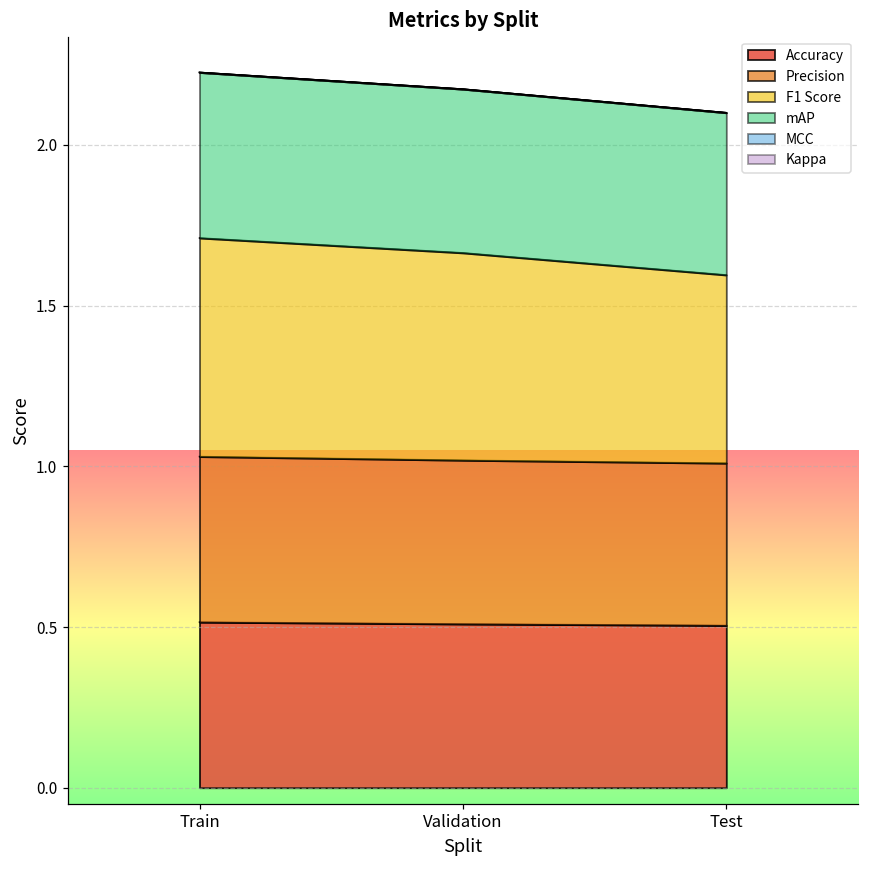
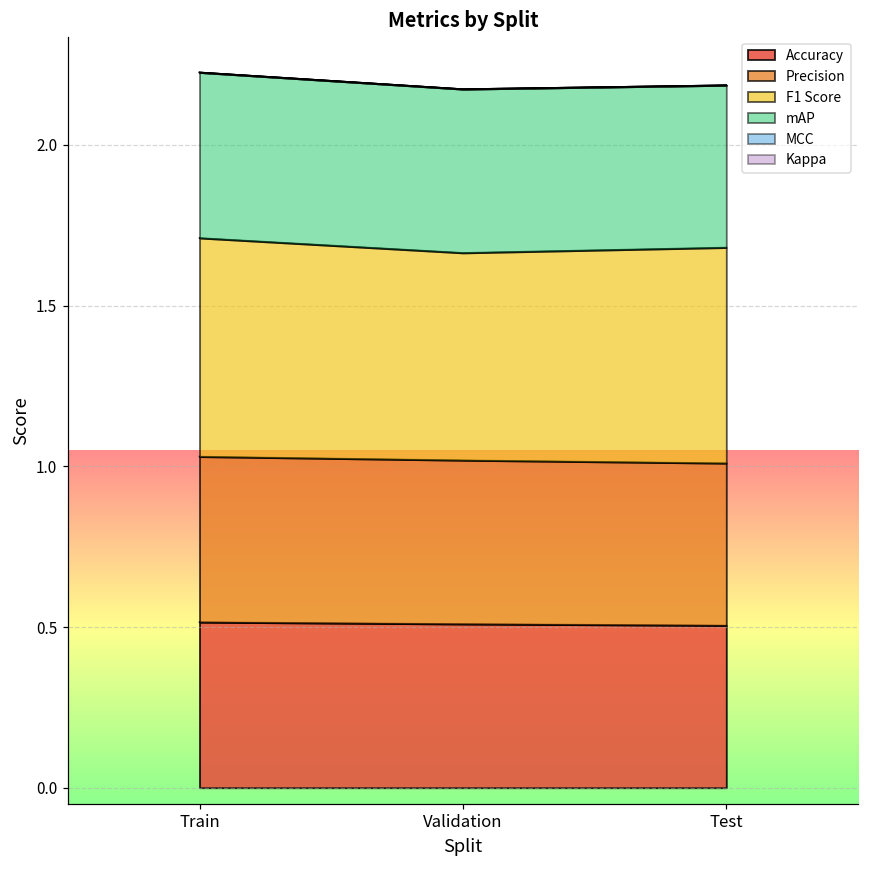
  {
    "F1 Score": {
      "Train": 0.68,
      "Validation": 0.65,
-     "Test": 0.59
+     "Test": 0.67
    }
  }
